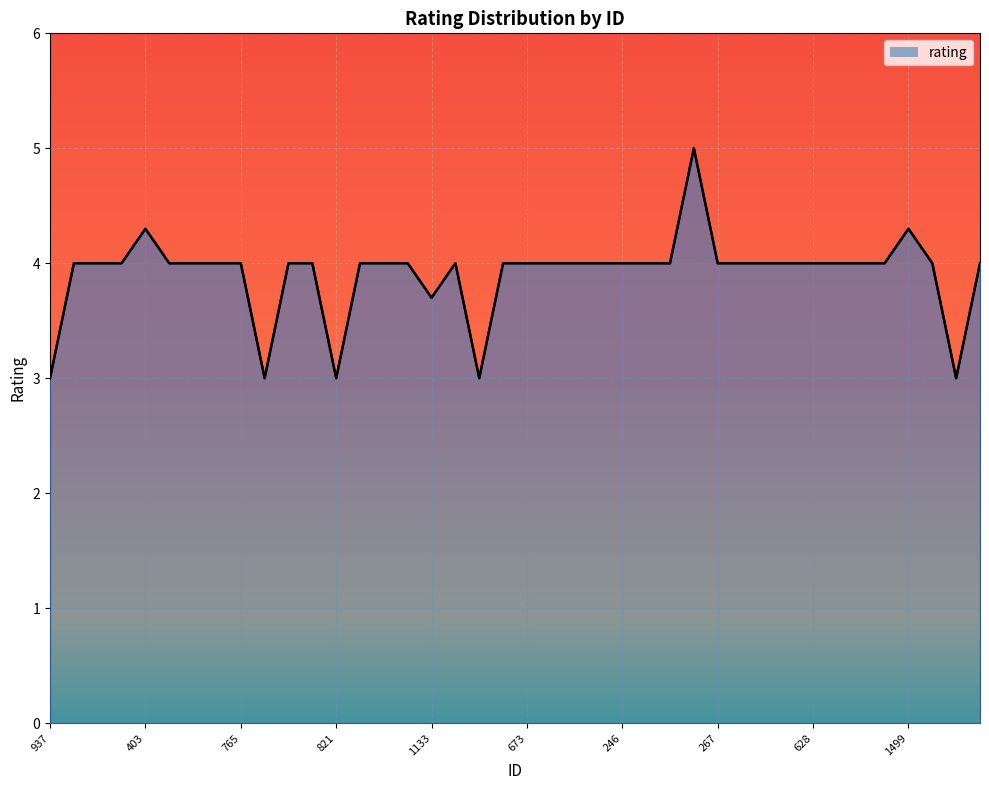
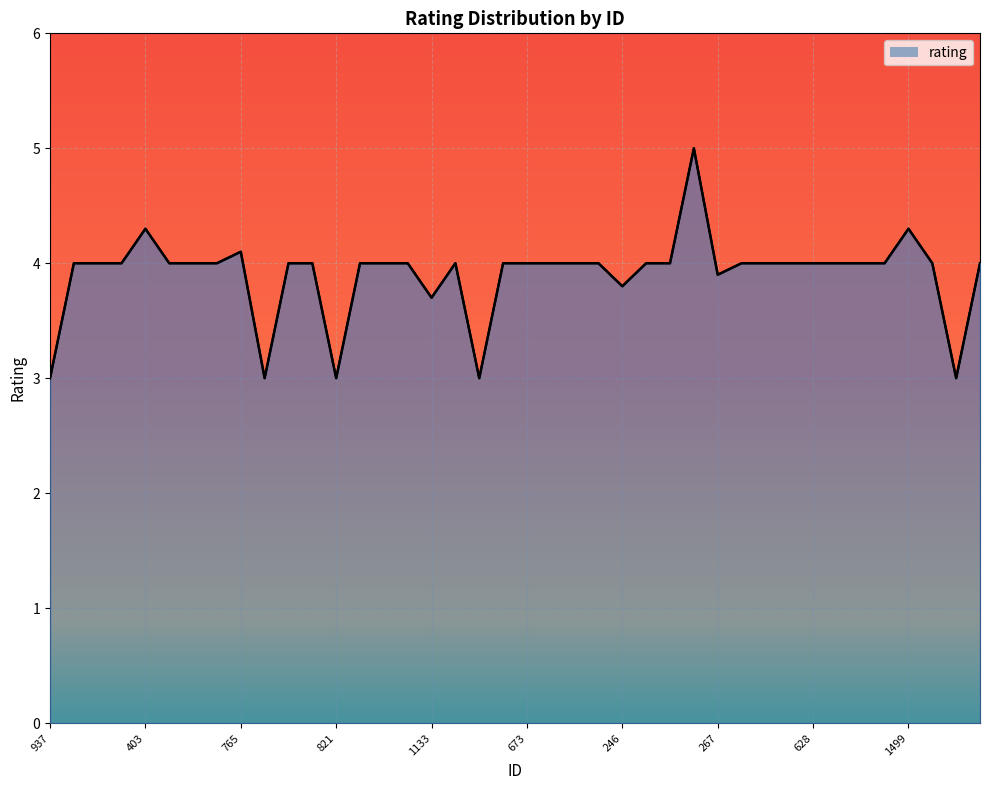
  {
    "937": 3.0,
    "403": 4.3,
-   "765": 4.0,
+   "765": 4.1,
    "821": 3.0,
    "1133": 3.7,
    "673": 4.0,
-   "246": 4.0,
-   "267": 4.0,
+   "246": 3.8,
+   "267": 3.9,
    "628": 4.0,
    "1499": 4.3
  }
